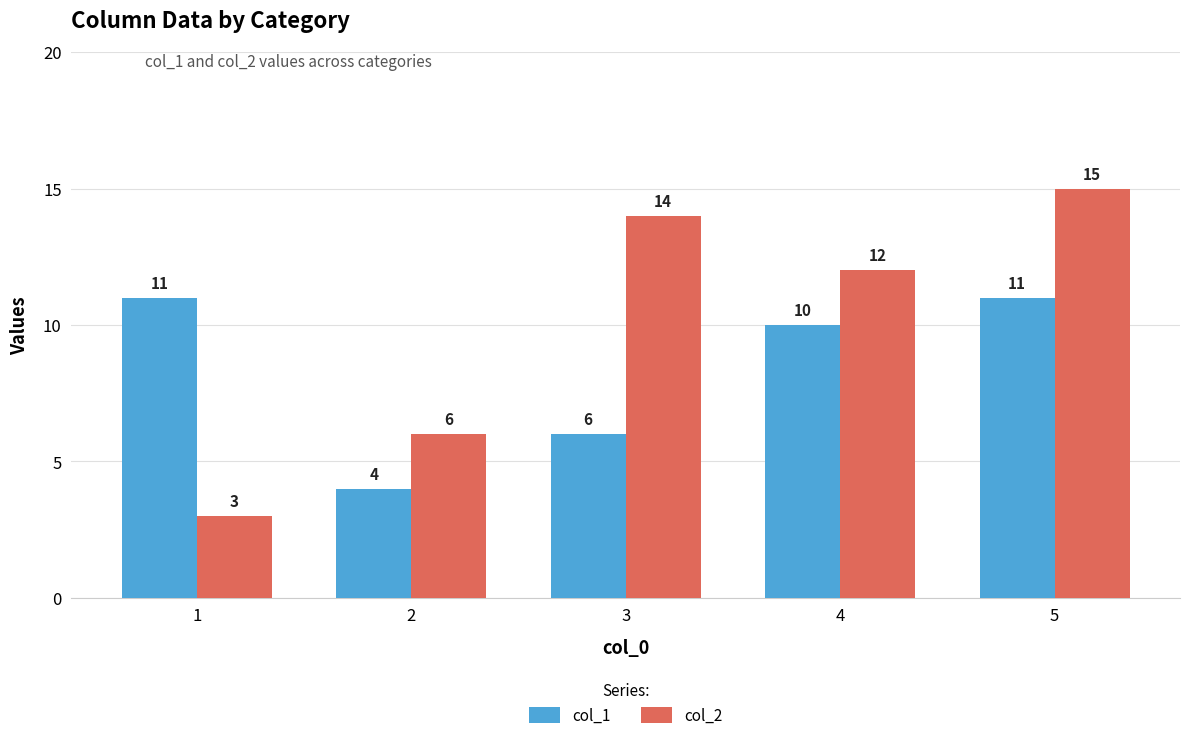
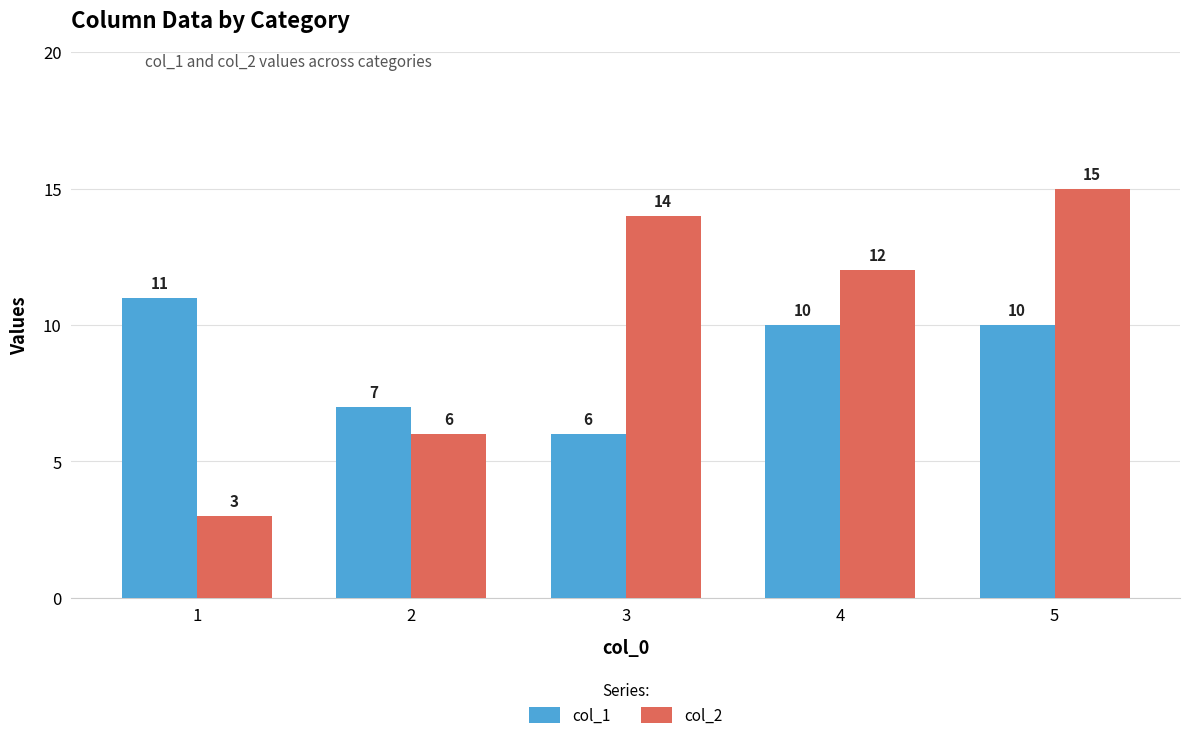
  {
    "col_1": {
      "1": 11,
-     "2": 4,
+     "2": 7,
      "3": 6,
      "4": 10,
-     "5": 11
+     "5": 10
    },
    "col_2": {
      "1": 3,
      "2": 6,
      "3": 14,
      "4": 12,
      "5": 15
    }
  }
